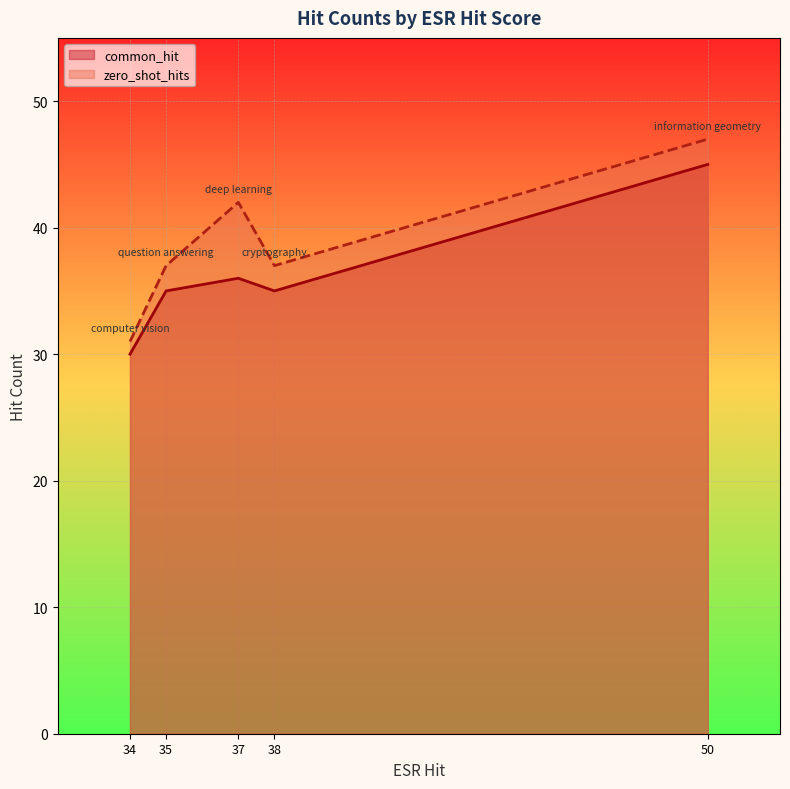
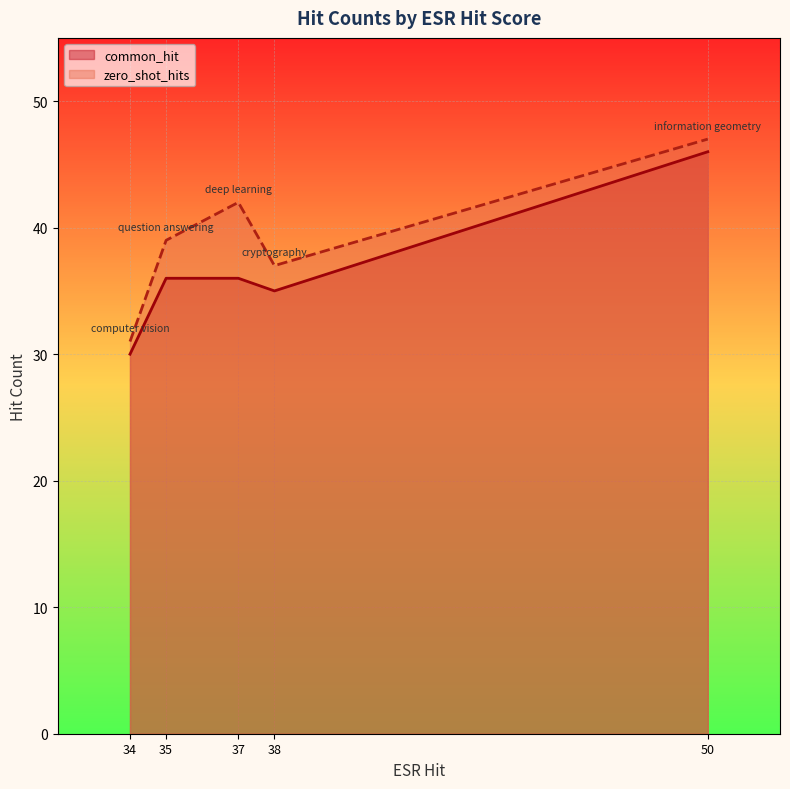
  {
    "common_hit": {
      "34": 30,
-     "35": 35,
+     "35": 36,
      "37": 36,
      "38": 35,
-     "50": 45
+     "50": 46
    },
    "zero_shot_hits": {
      "34": 31,
-     "35": 37,
+     "35": 39,
      "37": 42,
      "38": 37,
      "50": 47
    }
  }
